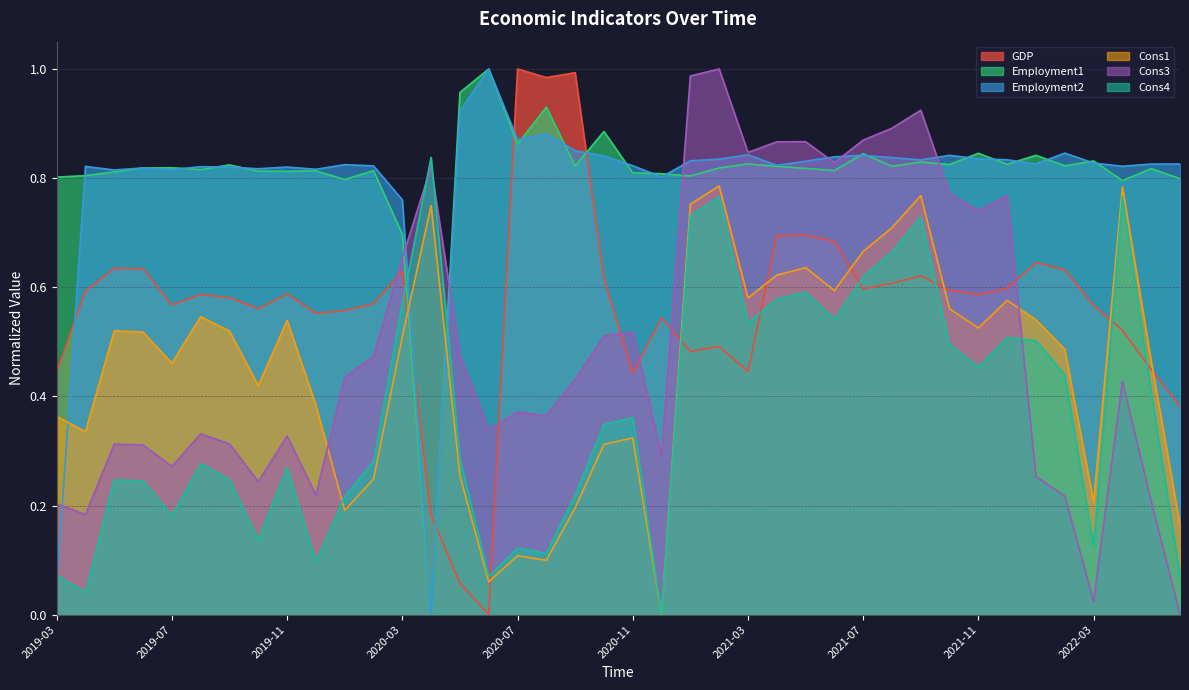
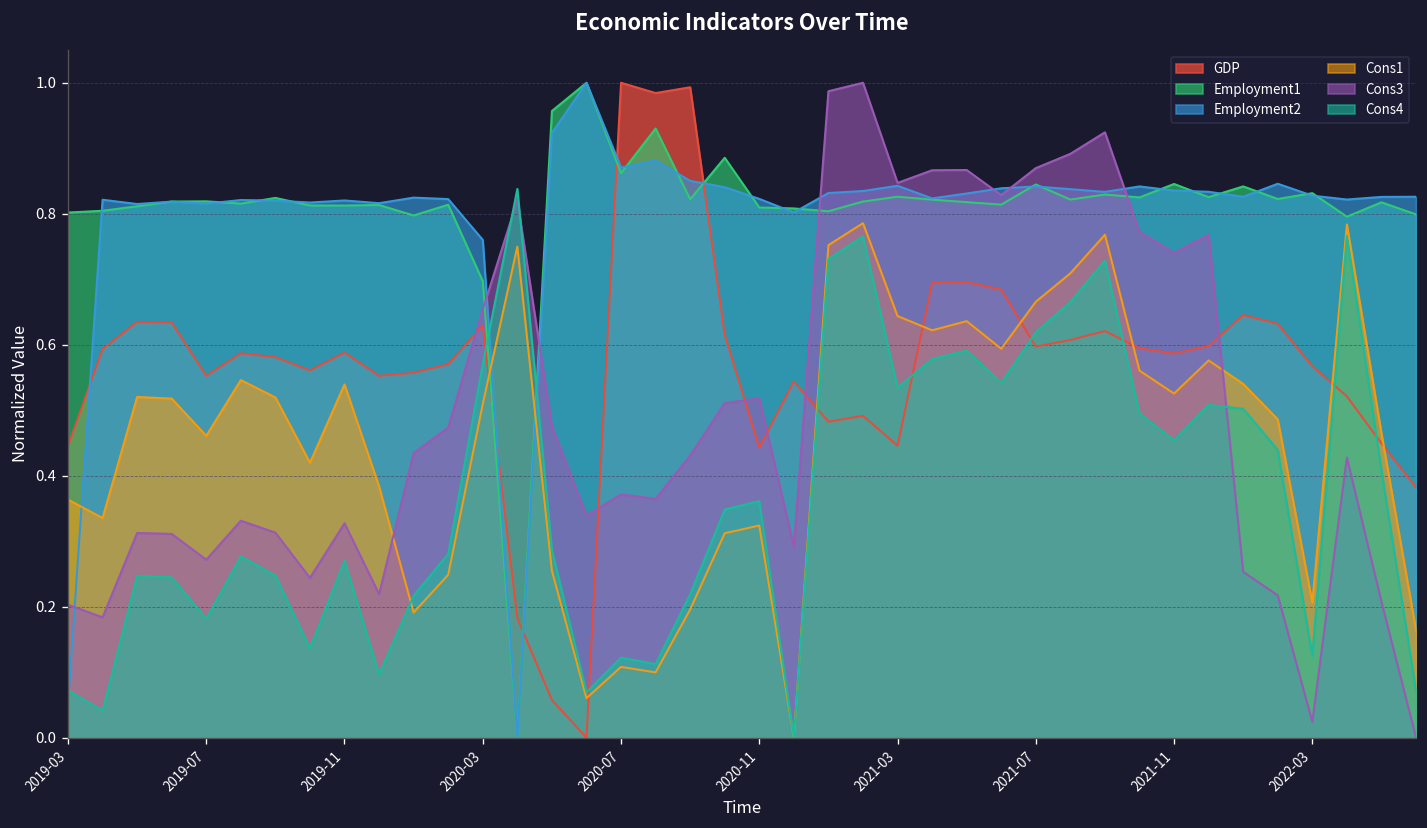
  {
    "GDP": {
      "2019-03": 0.45,
-     "2019-07": 0.57,
+     "2019-07": 0.55,
      "2019-11": 0.59,
      "2020-03": 0.63,
      "2020-07": 1.00,
      "2020-11": 0.44,
      "2021-03": 0.45,
      "2021-07": 0.60,
      "2021-11": 0.59,
      "2022-03": 0.57
    },
    "Employment2": {
      "2019-03": 0.05,
      "2019-11": 0.82,
      "2020-03": 0.76,
      "2020-07": 0.87,
      "2020-11": 0.82,
      "2021-11": 0.84
    },
    "Cons1": {
      "2019-03": 0.36,
      "2019-07": 0.46,
      "2019-11": 0.54,
      "2020-03": 0.51,
      "2020-07": 0.11,
      "2020-11": 0.32,
-     "2021-03": 0.58,
+     "2021-03": 0.64,
      "2021-07": 0.67,
      "2021-11": 0.53,
      "2022-03": 0.21
    },
    "Cons3": {
      "2019-03": 0.20,
      "2019-07": 0.27,
      "2019-11": 0.33,
      "2020-03": 0.65,
      "2020-07": 0.37,
      "2020-11": 0.52,
      "2021-07": 0.87,
      "2021-11": 0.74,
      "2022-03": 0.02
    }
  }
